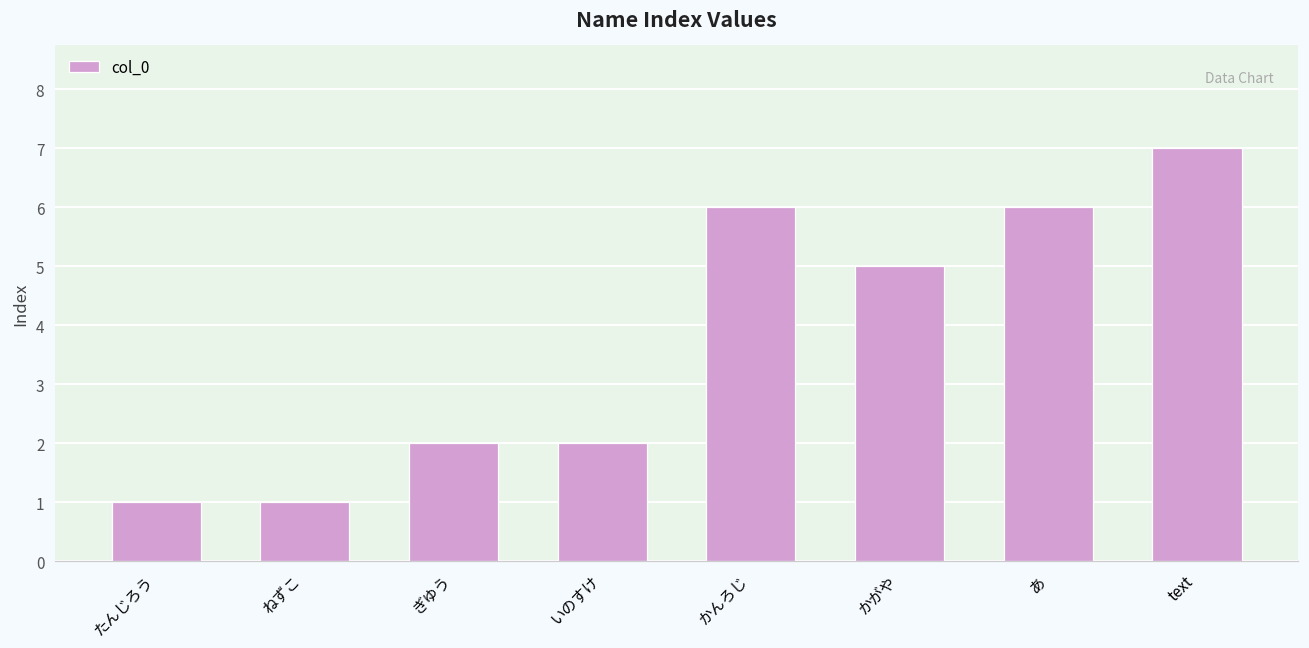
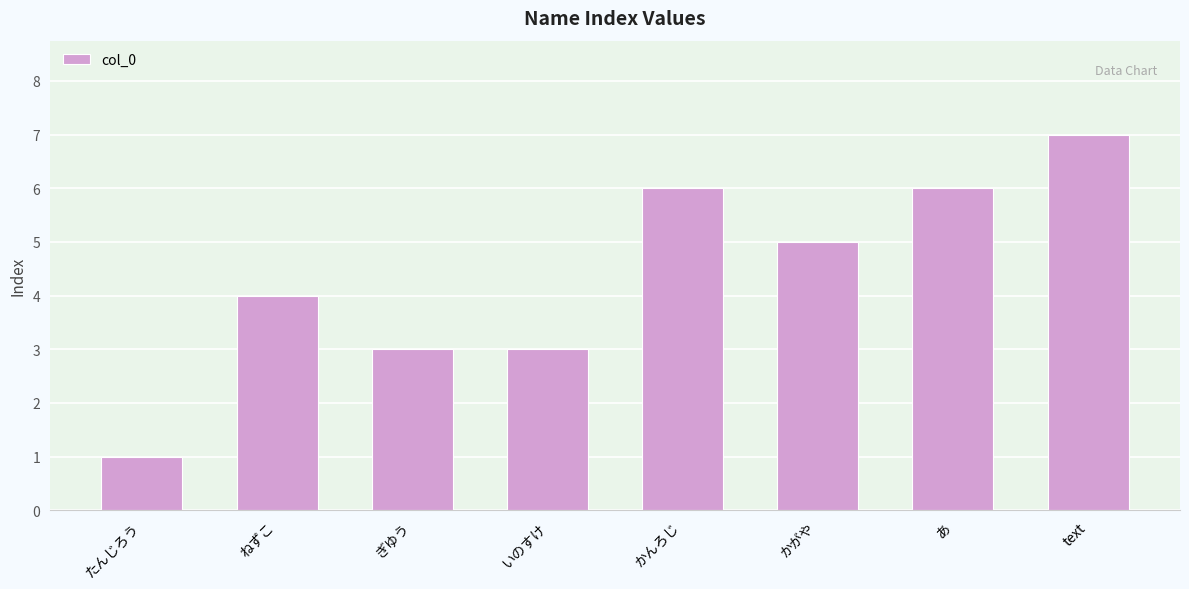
  {
    "たんじろう": 1,
-   "ねずこ": 1,
-   "ぎゆう": 2,
-   "いのすけ": 2,
+   "ねずこ": 4,
+   "ぎゆう": 3,
+   "いのすけ": 3,
    "かんろじ": 6,
    "かがや": 5,
    "あ": 6,
    "text": 7
  }
